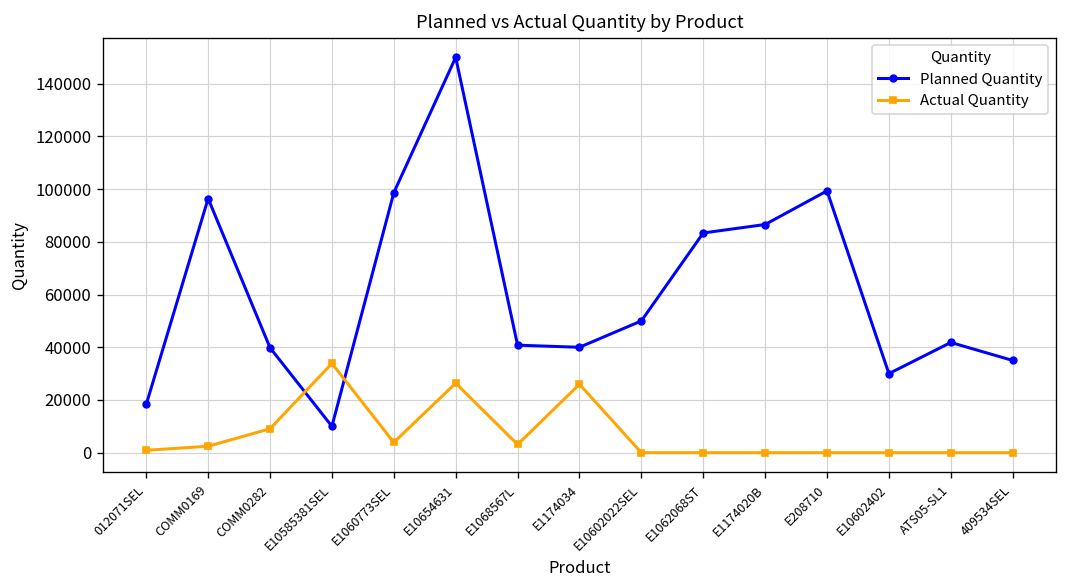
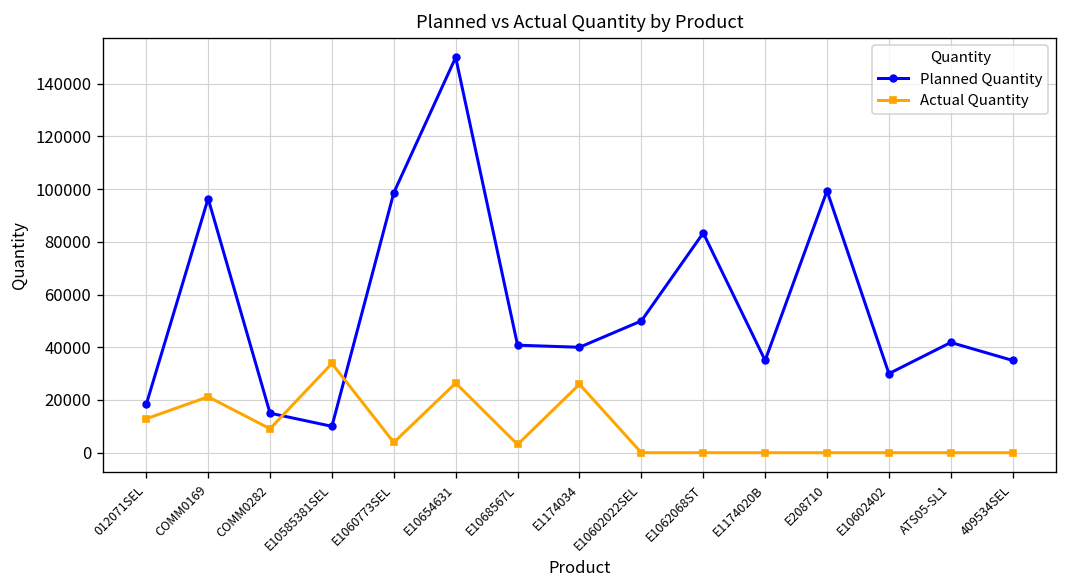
  {
    "Planned Quantity": {
      "012071SEL": 18000,
      "COMM0169": 96000,
-     "COMM0282": 40000,
+     "COMM0282": 15000,
      "E10585381SEL": 10000,
      "E1060773SEL": 99000,
      "E10654631": 150000,
      "E1068567L": 41000,
      "E1174034": 40000,
      "E10602022SEL": 50000,
      "E1062068ST": 83000,
-     "E1174020B": 87000,
+     "E1174020B": 35000,
      "E208710": 99000,
      "E10602402": 30000,
      "ATS05-SL1": 42000,
      "409534SEL": 35000
    },
    "Actual Quantity": {
-     "012071SEL": 1000,
-     "COMM0169": 2000,
+     "012071SEL": 13000,
+     "COMM0169": 21000,
      "COMM0282": 9000,
      "E10585381SEL": 34000,
      "E1060773SEL": 4000,
      "E10654631": 26000,
      "E1068567L": 3000,
      "E1174034": 26000,
      "E10602022SEL": 0,
      "E1062068ST": 0,
      "E1174020B": 0,
      "E208710": 0,
      "E10602402": 0,
      "ATS05-SL1": 0,
      "409534SEL": 0
    }
  }
